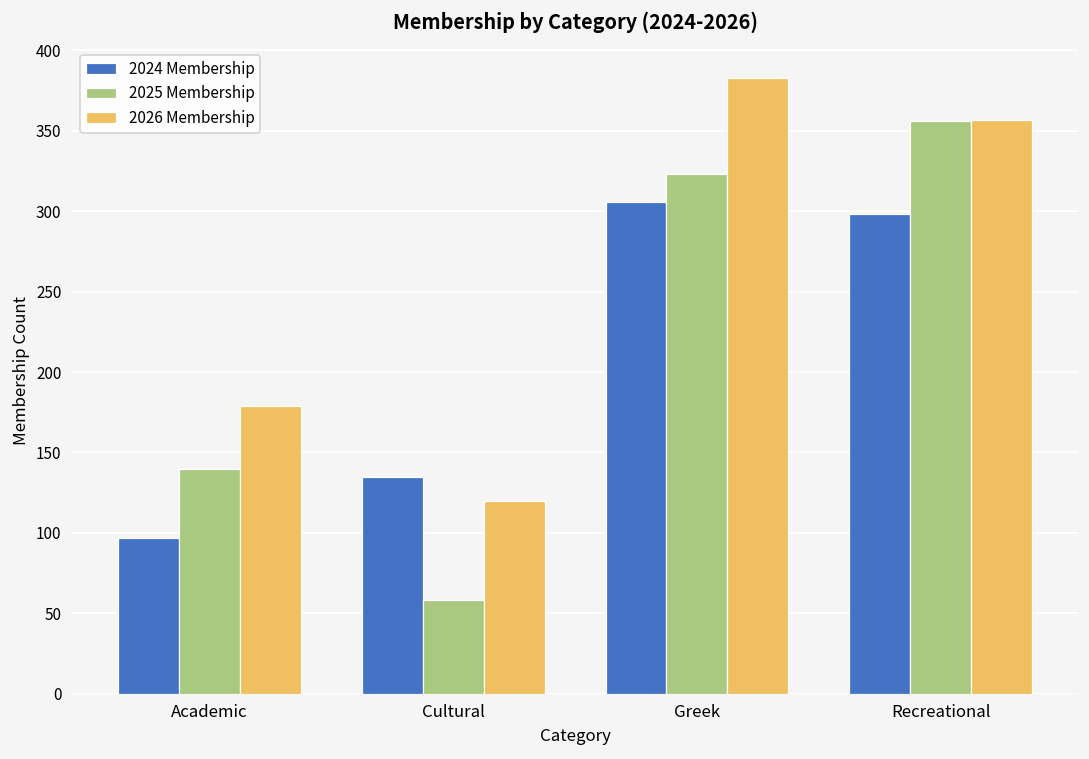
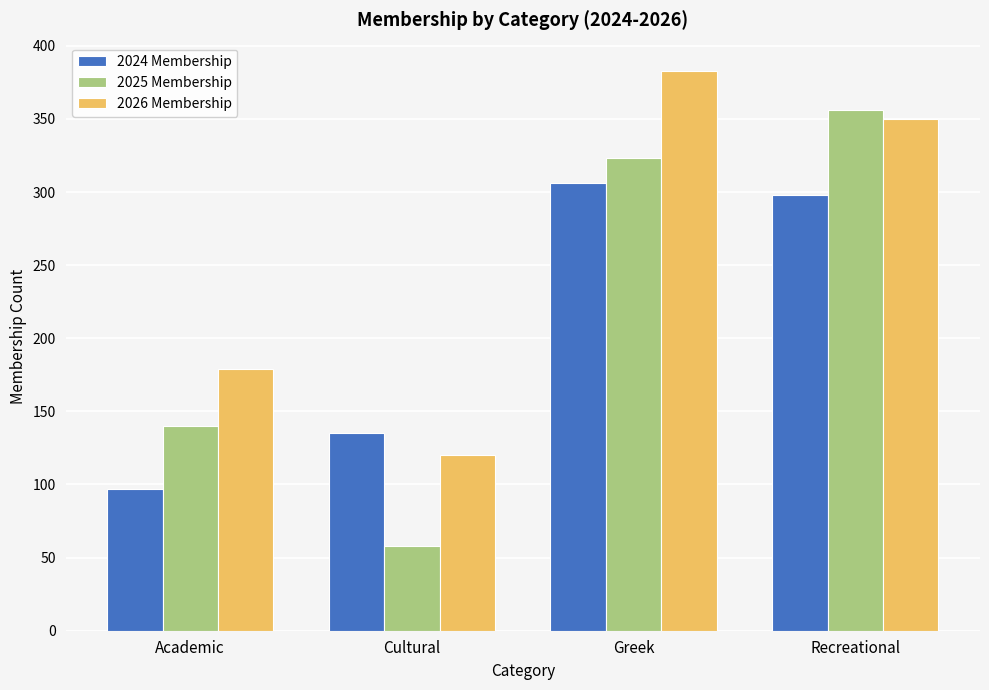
  {
    "2024 Membership": {
      "Academic": 97,
      "Cultural": 135,
      "Greek": 306,
      "Recreational": 298
    },
    "2025 Membership": {
      "Academic": 140,
      "Cultural": 58,
      "Greek": 323,
      "Recreational": 356
    },
    "2026 Membership": {
      "Academic": 179,
      "Cultural": 120,
      "Greek": 383,
-     "Recreational": 357
+     "Recreational": 350
    }
  }
